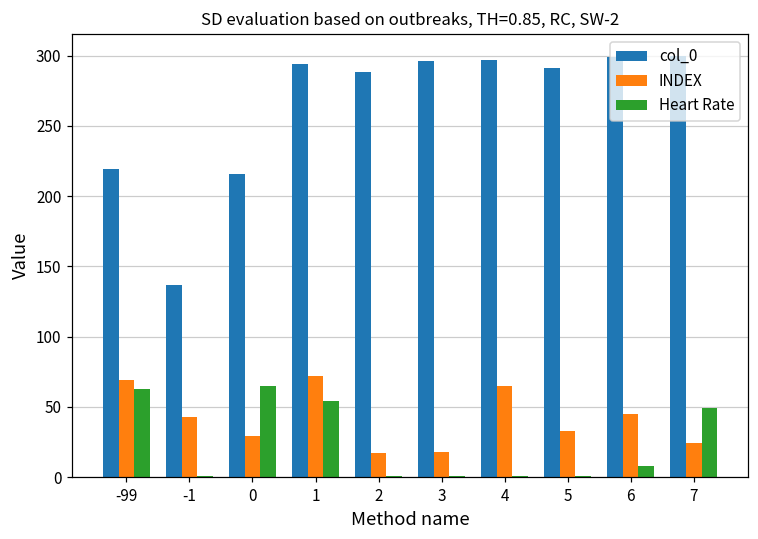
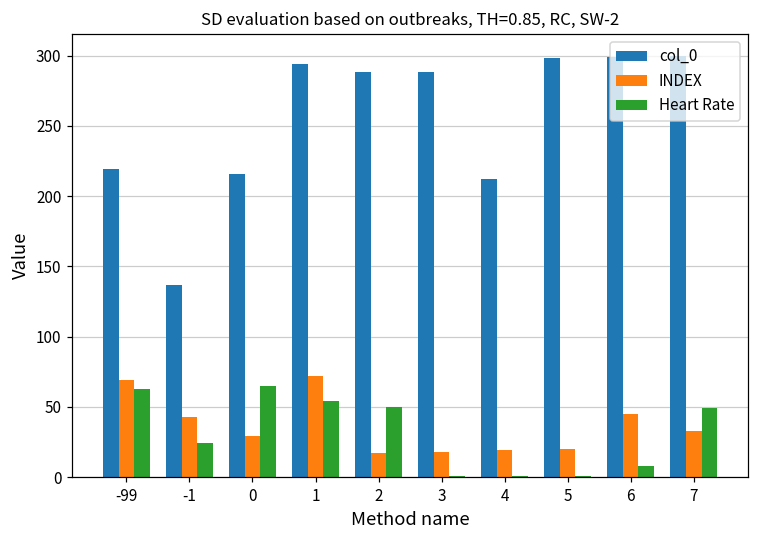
  {
    "col_0": {
      "-99": 219,
      "-1": 137,
      "0": 216,
      "1": 294,
      "2": 288,
-     "3": 296,
-     "4": 297,
-     "5": 291
+     "3": 288,
+     "4": 212,
+     "5": 298
    },
    "INDEX": {
      "-99": 69,
      "-1": 43,
      "0": 29,
      "1": 72,
      "2": 17,
      "3": 18,
-     "4": 65,
-     "5": 33,
+     "4": 19,
+     "5": 20,
      "6": 45,
-     "7": 24
+     "7": 33
    },
    "Heart Rate": {
      "-99": 63,
-     "-1": 1,
+     "-1": 24,
      "0": 65,
      "1": 54,
-     "2": 1,
+     "2": 50,
      "6": 8,
      "7": 49
    }
  }
